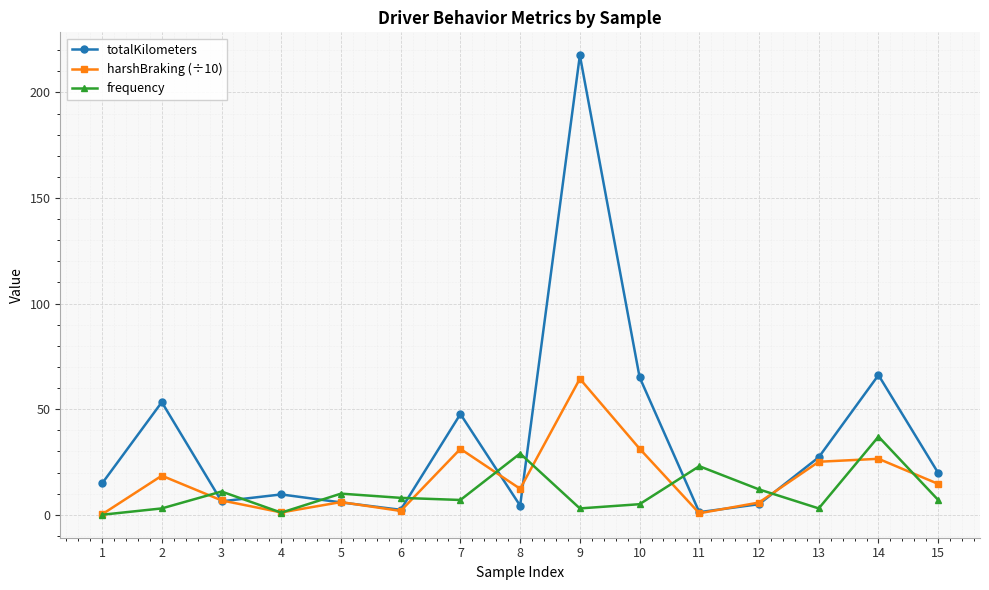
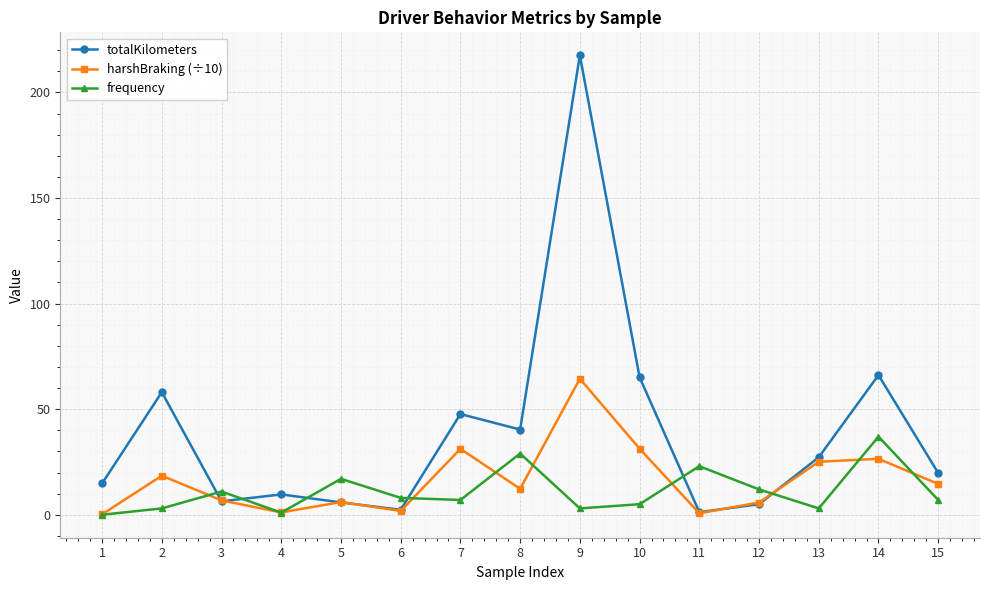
  {
    "totalKilometers": {
      "1": 15,
-     "2": 53,
+     "2": 58,
      "4": 10,
      "7": 48,
-     "8": 4,
+     "8": 40,
      "9": 218,
      "10": 65,
      "13": 27,
      "14": 66,
      "15": 20
    },
    "harshBraking (÷10)": {
      "2": 19,
      "7": 31,
      "8": 12,
      "9": 64,
      "10": 31,
      "13": 25,
      "14": 27,
      "15": 15
    },
    "frequency": {
      "2": 3,
      "3": 11,
-     "5": 10,
+     "5": 17,
      "6": 8,
      "7": 7,
      "8": 29,
      "9": 3,
      "10": 5,
      "11": 23,
      "12": 12,
      "13": 3,
      "14": 37,
      "15": 7
    }
  }
